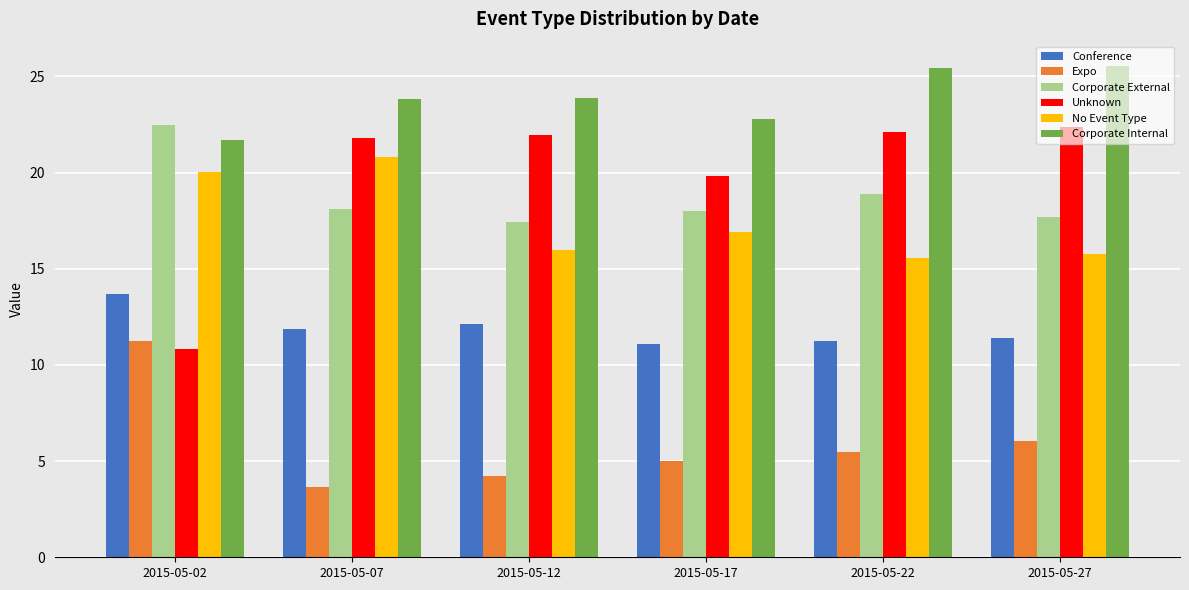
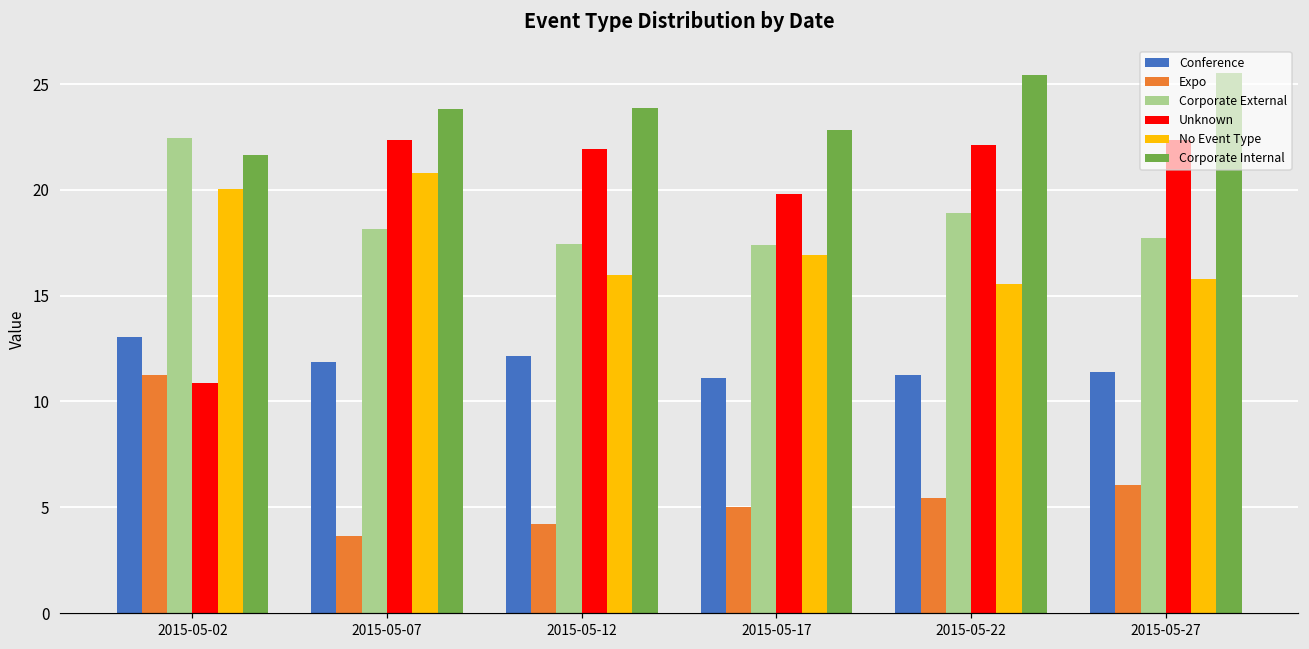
  {
    "Conference": {
-     "2015-05-02": 13.7,
+     "2015-05-02": 13.1,
      "2015-05-07": 11.9,
      "2015-05-12": 12.1,
      "2015-05-17": 11.1,
      "2015-05-22": 11.3,
      "2015-05-27": 11.4
    },
    "Expo": {
      "2015-05-02": 11.3,
      "2015-05-07": 3.6,
      "2015-05-12": 4.2,
      "2015-05-17": 5.0,
      "2015-05-22": 5.5,
      "2015-05-27": 6.0
    },
    "Corporate External": {
      "2015-05-02": 22.5,
      "2015-05-07": 18.1,
      "2015-05-12": 17.4,
-     "2015-05-17": 18.0,
+     "2015-05-17": 17.4,
      "2015-05-22": 18.9,
      "2015-05-27": 17.7
    },
    "Unknown": {
      "2015-05-02": 10.9,
-     "2015-05-07": 21.8,
+     "2015-05-07": 22.4,
      "2015-05-12": 21.9,
      "2015-05-17": 19.8,
      "2015-05-22": 22.1
    },
    "No Event Type": {
      "2015-05-02": 20.0,
      "2015-05-07": 20.8,
      "2015-05-12": 16.0,
      "2015-05-17": 16.9,
      "2015-05-22": 15.6,
      "2015-05-27": 15.8
    },
    "Corporate Internal": {
      "2015-05-02": 21.7,
      "2015-05-07": 23.8,
      "2015-05-12": 23.9,
      "2015-05-17": 22.8,
      "2015-05-22": 25.4
    }
  }
